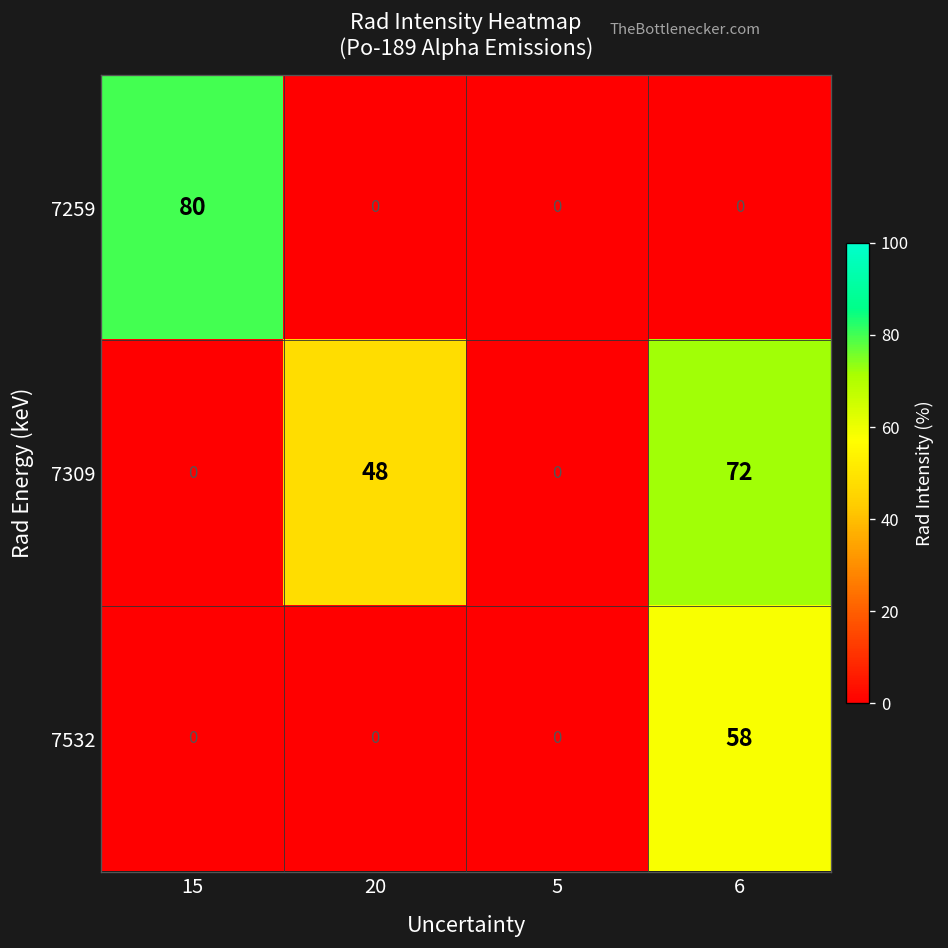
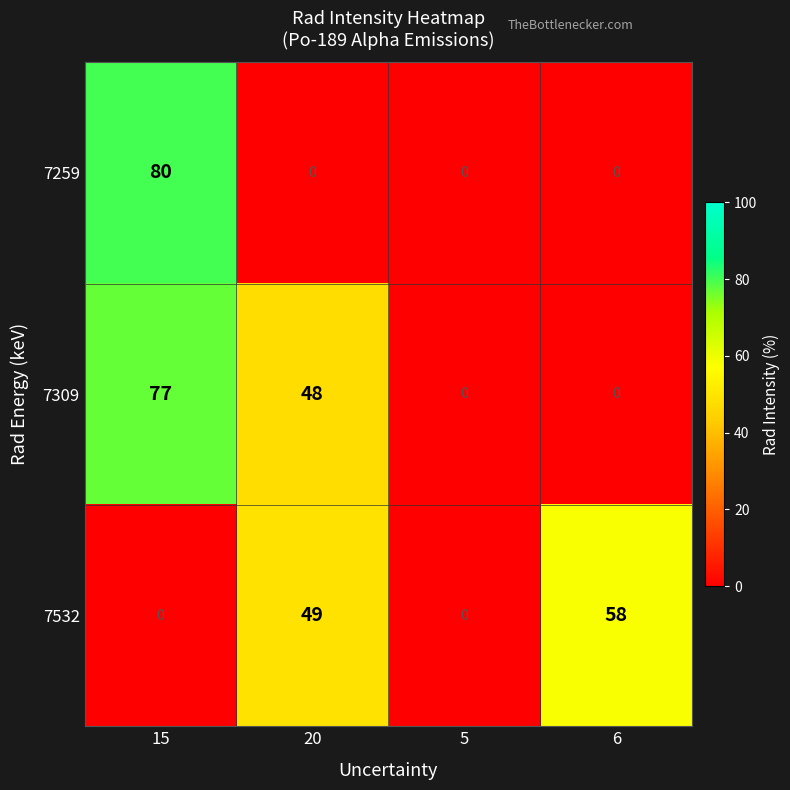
  {
    "7259": {
      "15": 80,
      "20": 0,
      "5": 0,
      "6": 0
    },
    "7309": {
-     "15": 0,
+     "15": 77,
      "20": 48,
      "5": 0,
-     "6": 72
+     "6": 0
    },
    "7532": {
      "15": 0,
-     "20": 0,
+     "20": 49,
      "5": 0,
      "6": 58
    }
  }
